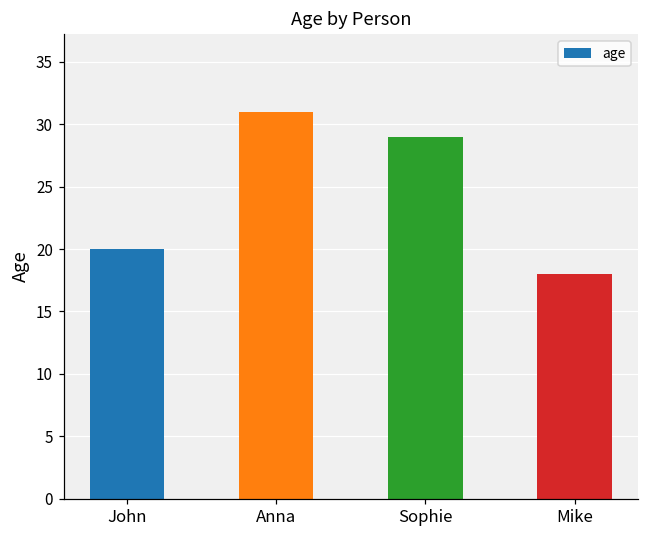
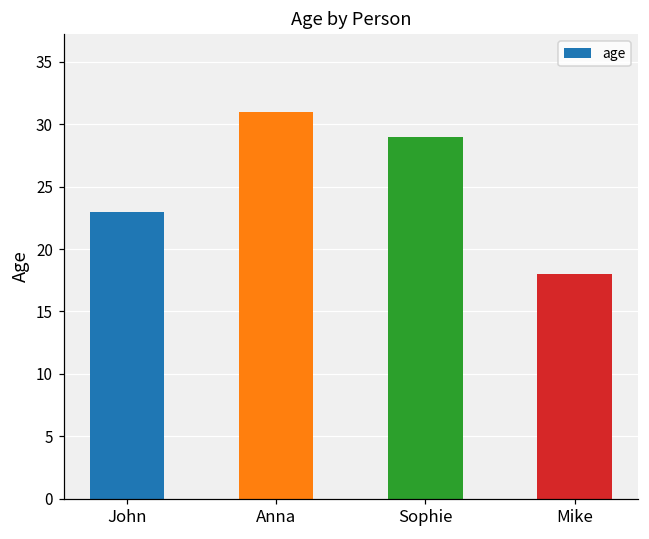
  {
-   "John": 20,
+   "John": 23,
    "Anna": 31,
    "Sophie": 29,
    "Mike": 18
  }
